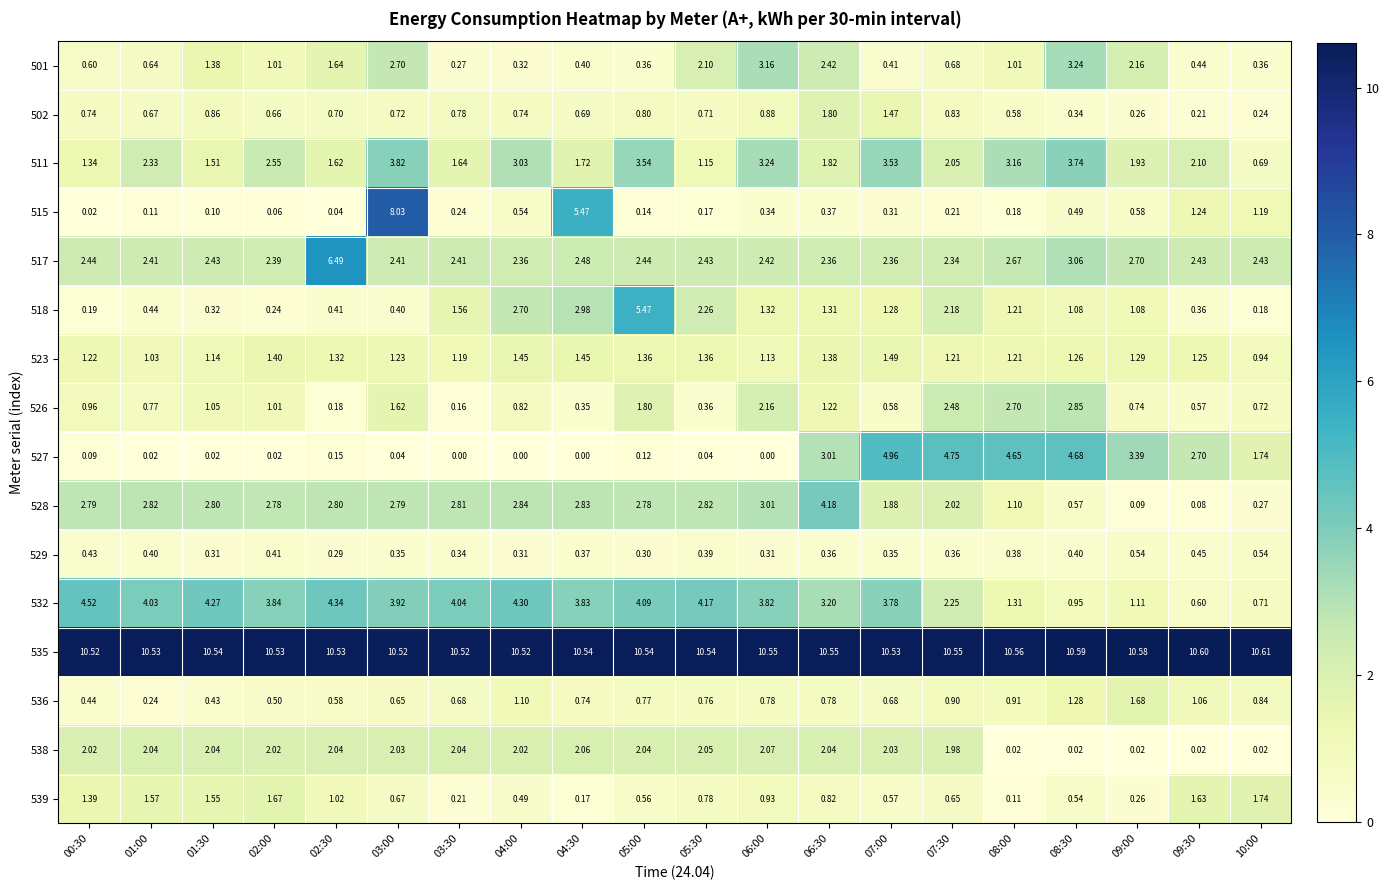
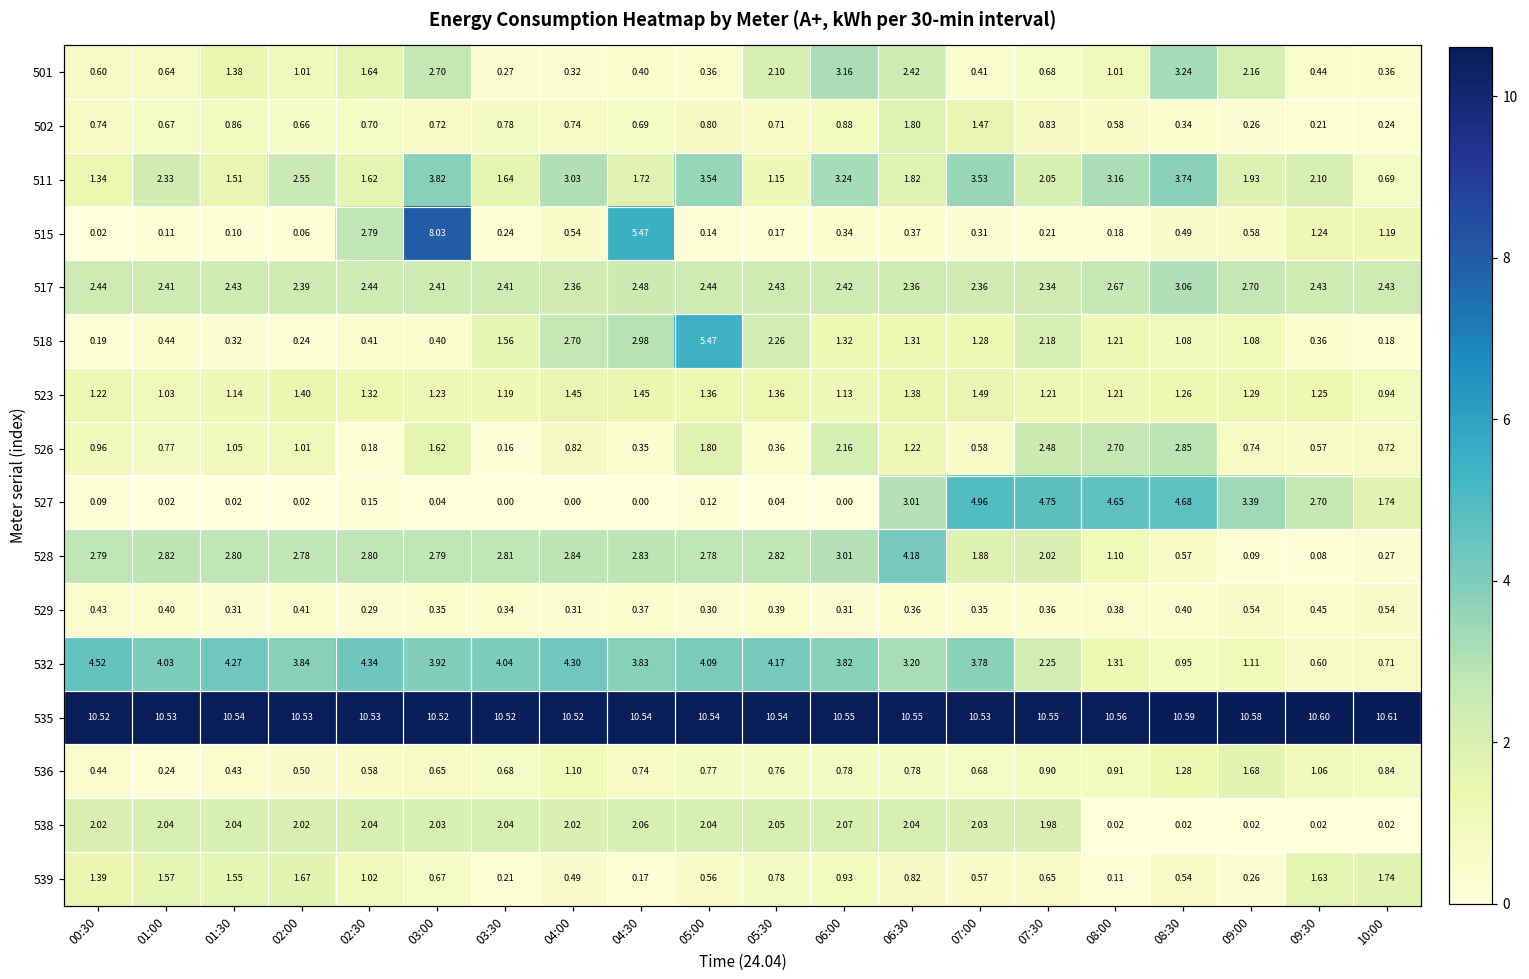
  {
    "515": {
      "00:30": 0.02,
      "01:00": 0.11,
      "01:30": 0.10,
      "02:00": 0.06,
-     "02:30": 0.04,
+     "02:30": 2.79,
      "03:00": 8.03,
      "03:30": 0.24,
      "04:00": 0.54,
      "04:30": 5.47,
      "05:00": 0.14,
      "05:30": 0.17,
      "06:00": 0.34,
      "06:30": 0.37,
      "07:00": 0.31,
      "07:30": 0.21,
      "08:00": 0.18,
      "08:30": 0.49,
      "09:00": 0.58,
      "09:30": 1.24,
      "10:00": 1.19
    },
    "517": {
      "00:30": 2.44,
      "01:00": 2.41,
      "01:30": 2.43,
      "02:00": 2.39,
-     "02:30": 6.49,
+     "02:30": 2.44,
      "03:00": 2.41,
      "03:30": 2.41,
      "04:00": 2.36,
      "04:30": 2.48,
      "05:00": 2.44,
      "05:30": 2.43,
      "06:00": 2.42,
      "06:30": 2.36,
      "07:00": 2.36,
      "07:30": 2.34,
      "08:00": 2.67,
      "08:30": 3.06,
      "09:00": 2.70,
      "09:30": 2.43,
      "10:00": 2.43
    }
  }
